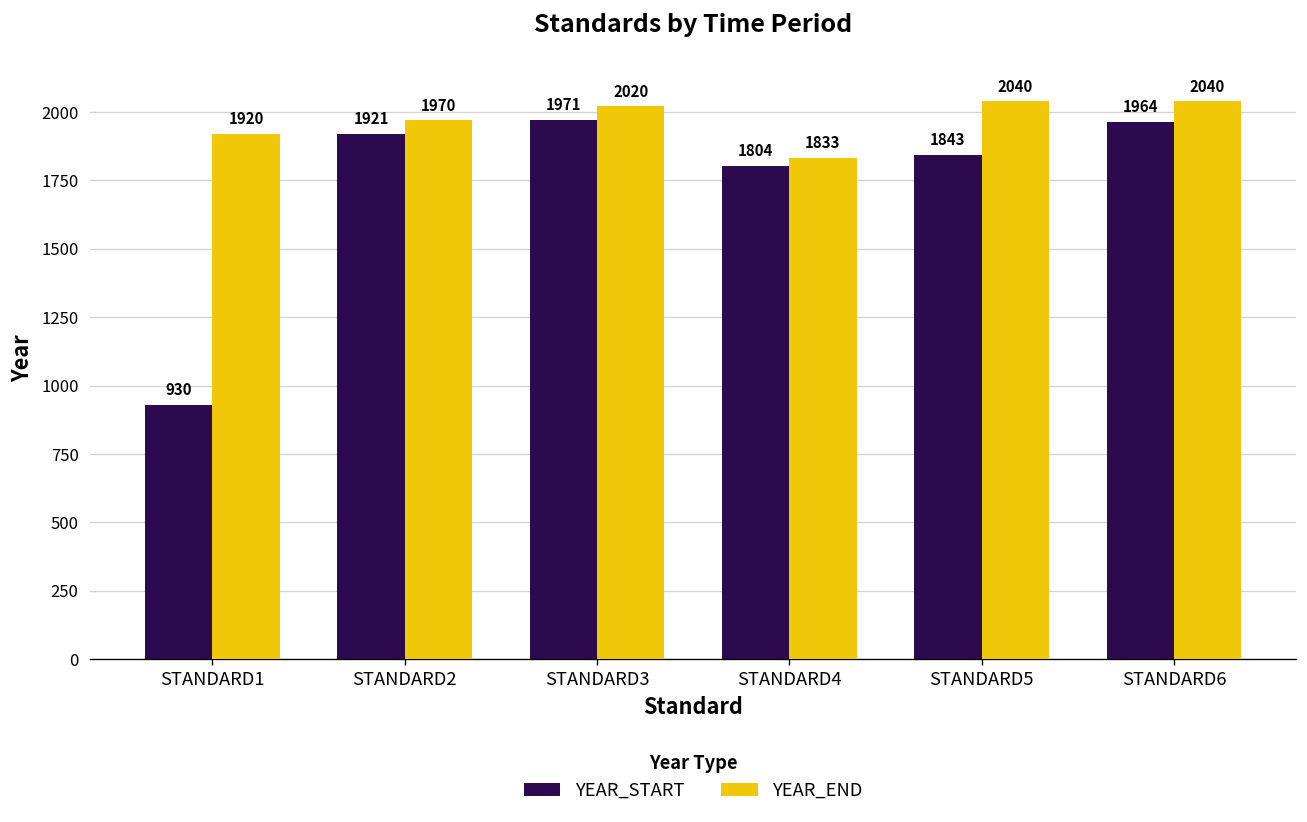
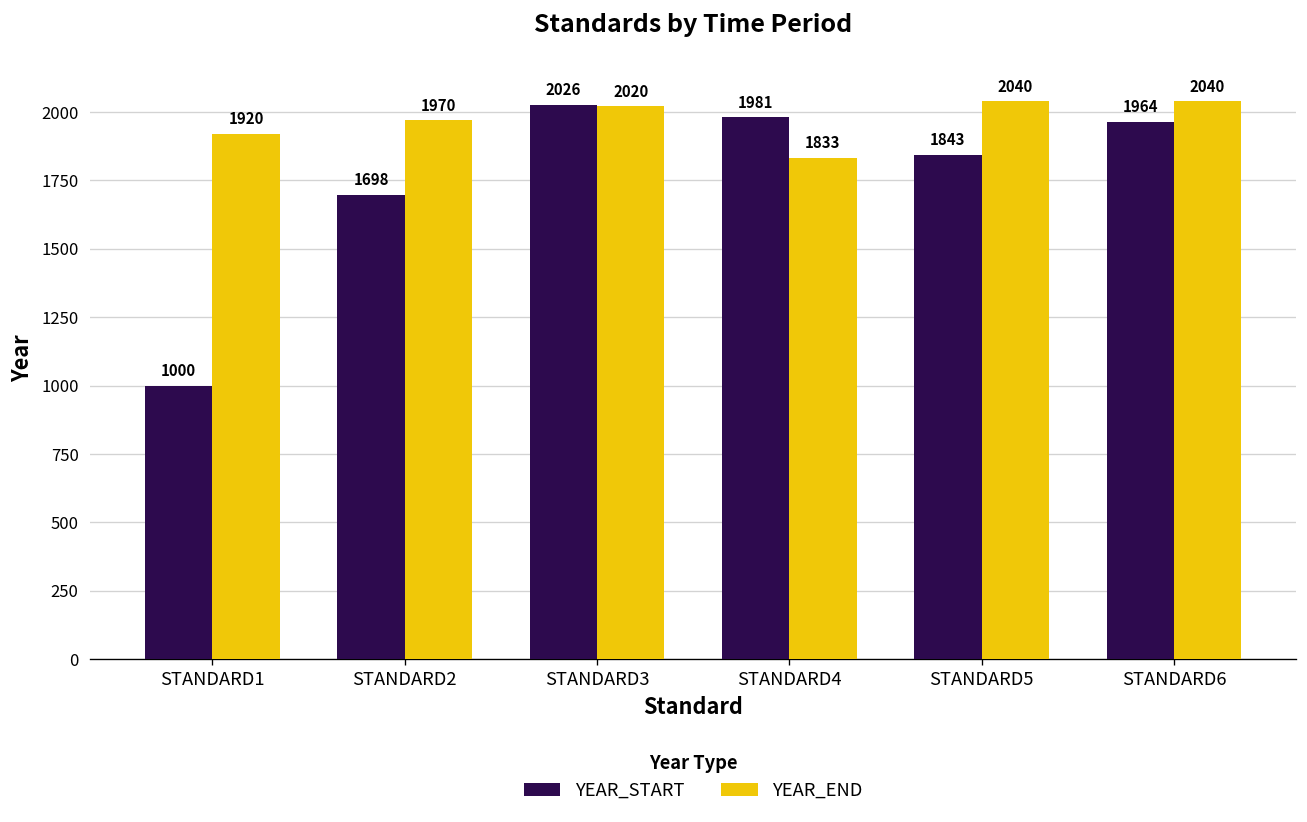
  {
    "YEAR_START": {
-     "STANDARD1": 930,
-     "STANDARD2": 1921,
-     "STANDARD3": 1971,
-     "STANDARD4": 1804,
+     "STANDARD1": 1000,
+     "STANDARD2": 1698,
+     "STANDARD3": 2026,
+     "STANDARD4": 1981,
      "STANDARD5": 1843,
      "STANDARD6": 1964
    },
    "YEAR_END": {
      "STANDARD1": 1920,
      "STANDARD2": 1970,
      "STANDARD3": 2020,
      "STANDARD4": 1833,
      "STANDARD5": 2040,
      "STANDARD6": 2040
    }
  }
